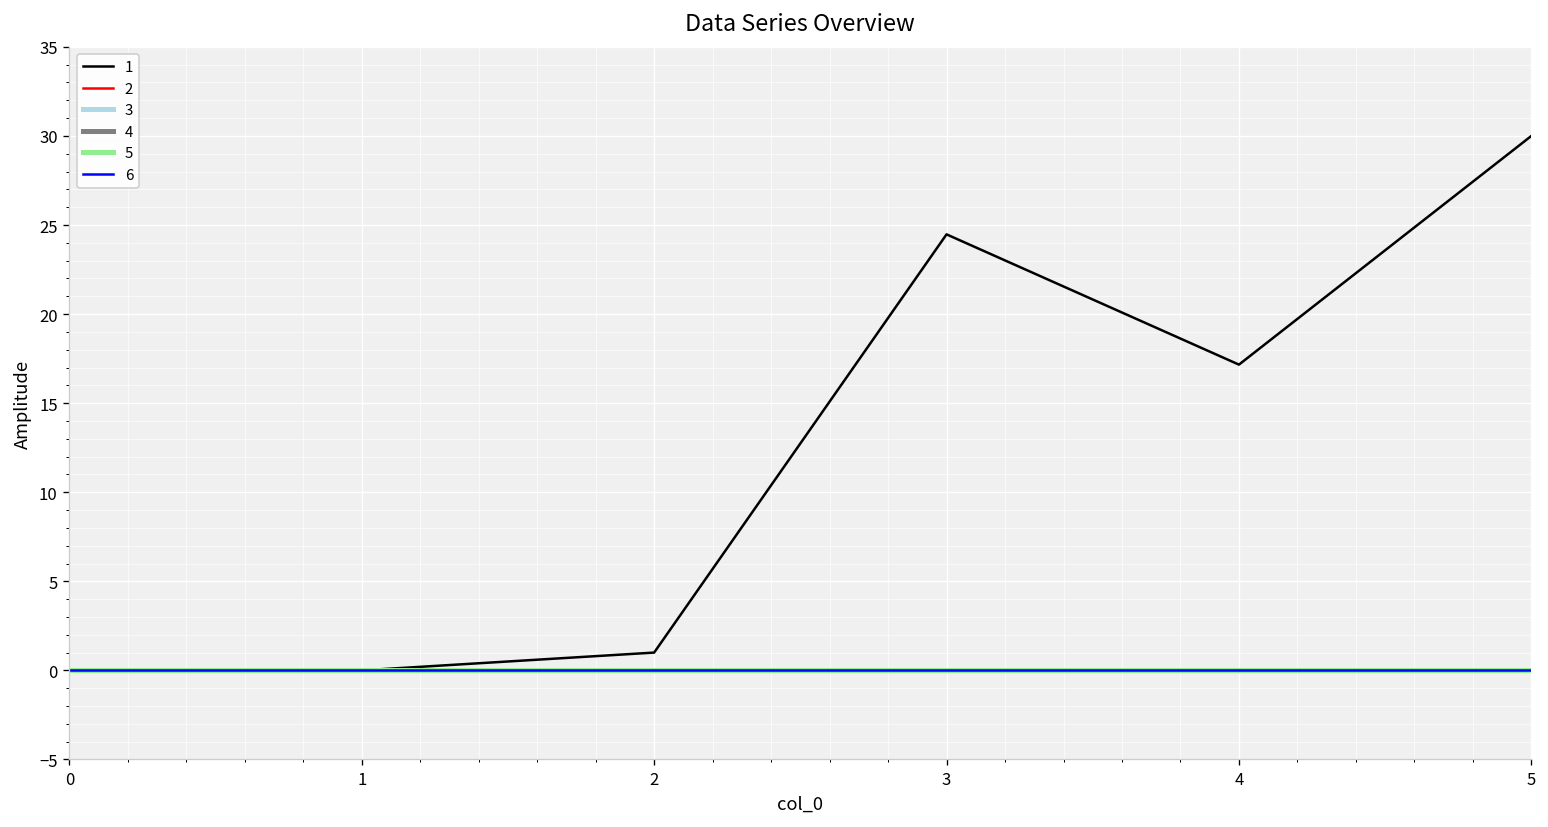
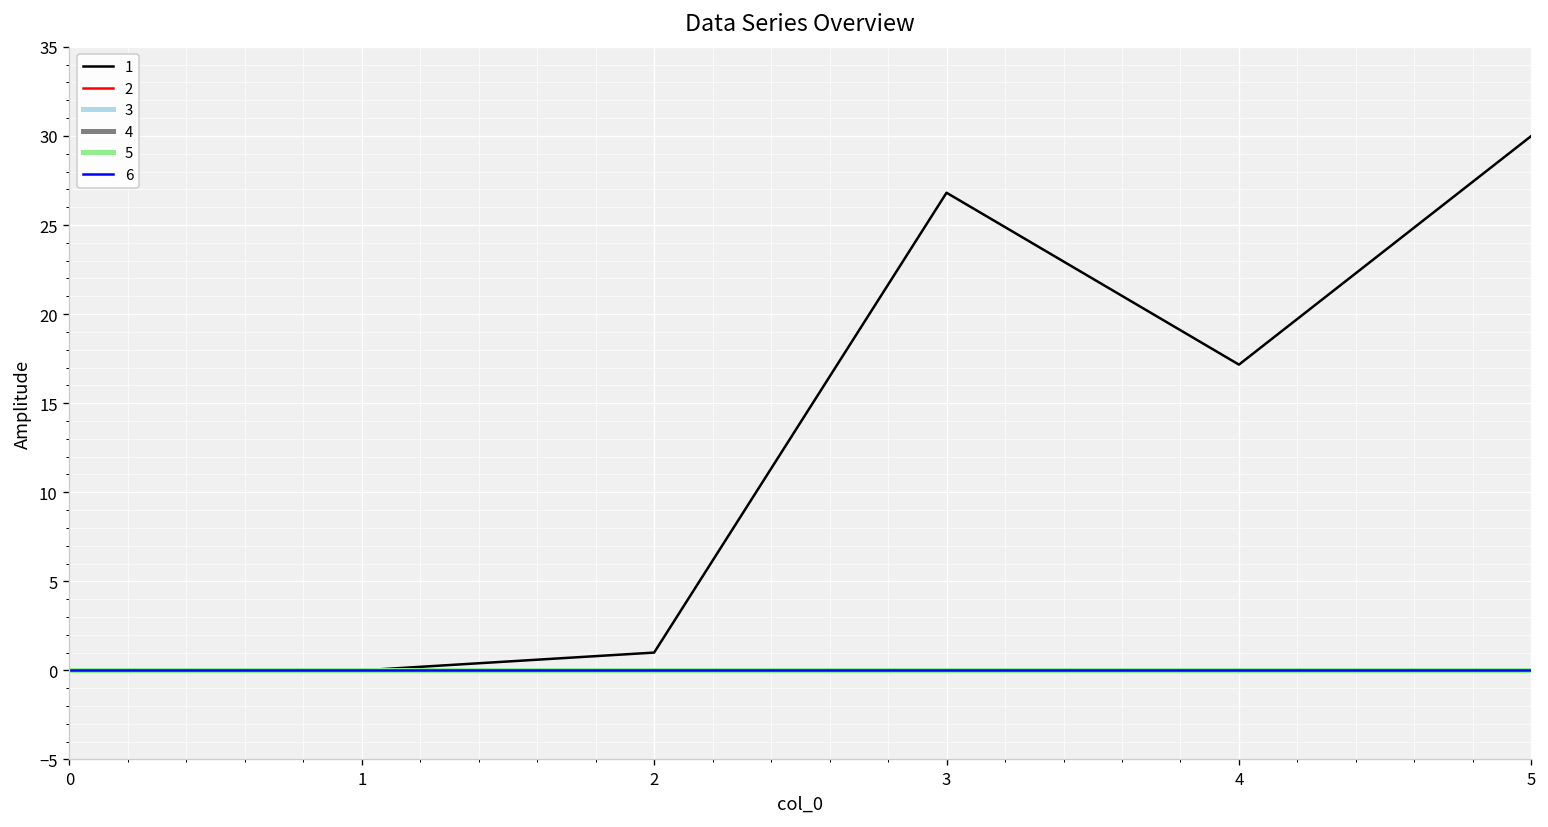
  {
    "1": {
      "2": 1.0,
-     "3": 24.5,
+     "3": 26.8,
      "4": 17.2,
      "5": 30.0
    },
    "6": {
      "2": 0.0,
      "3": 0.0,
      "4": 0.0,
      "5": 0.0
    }
  }
